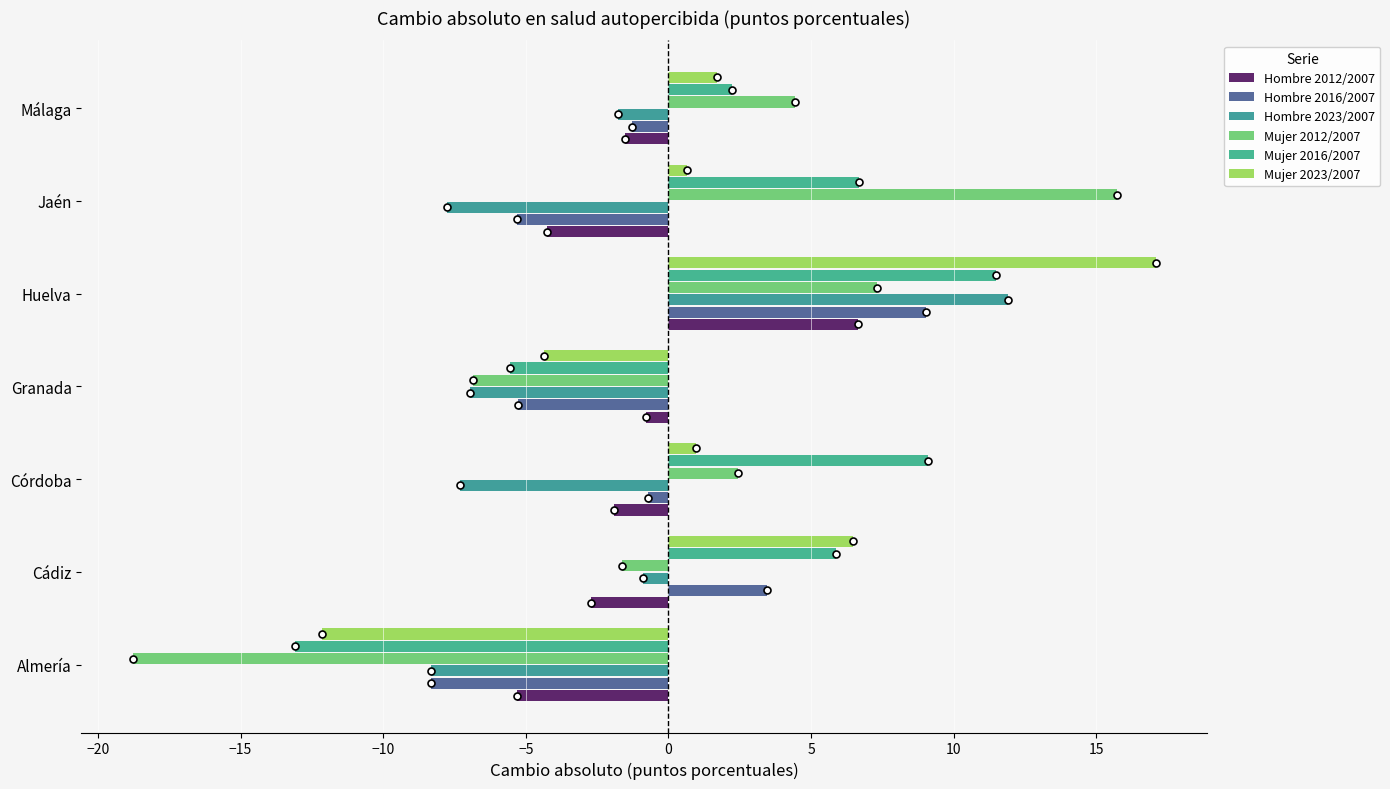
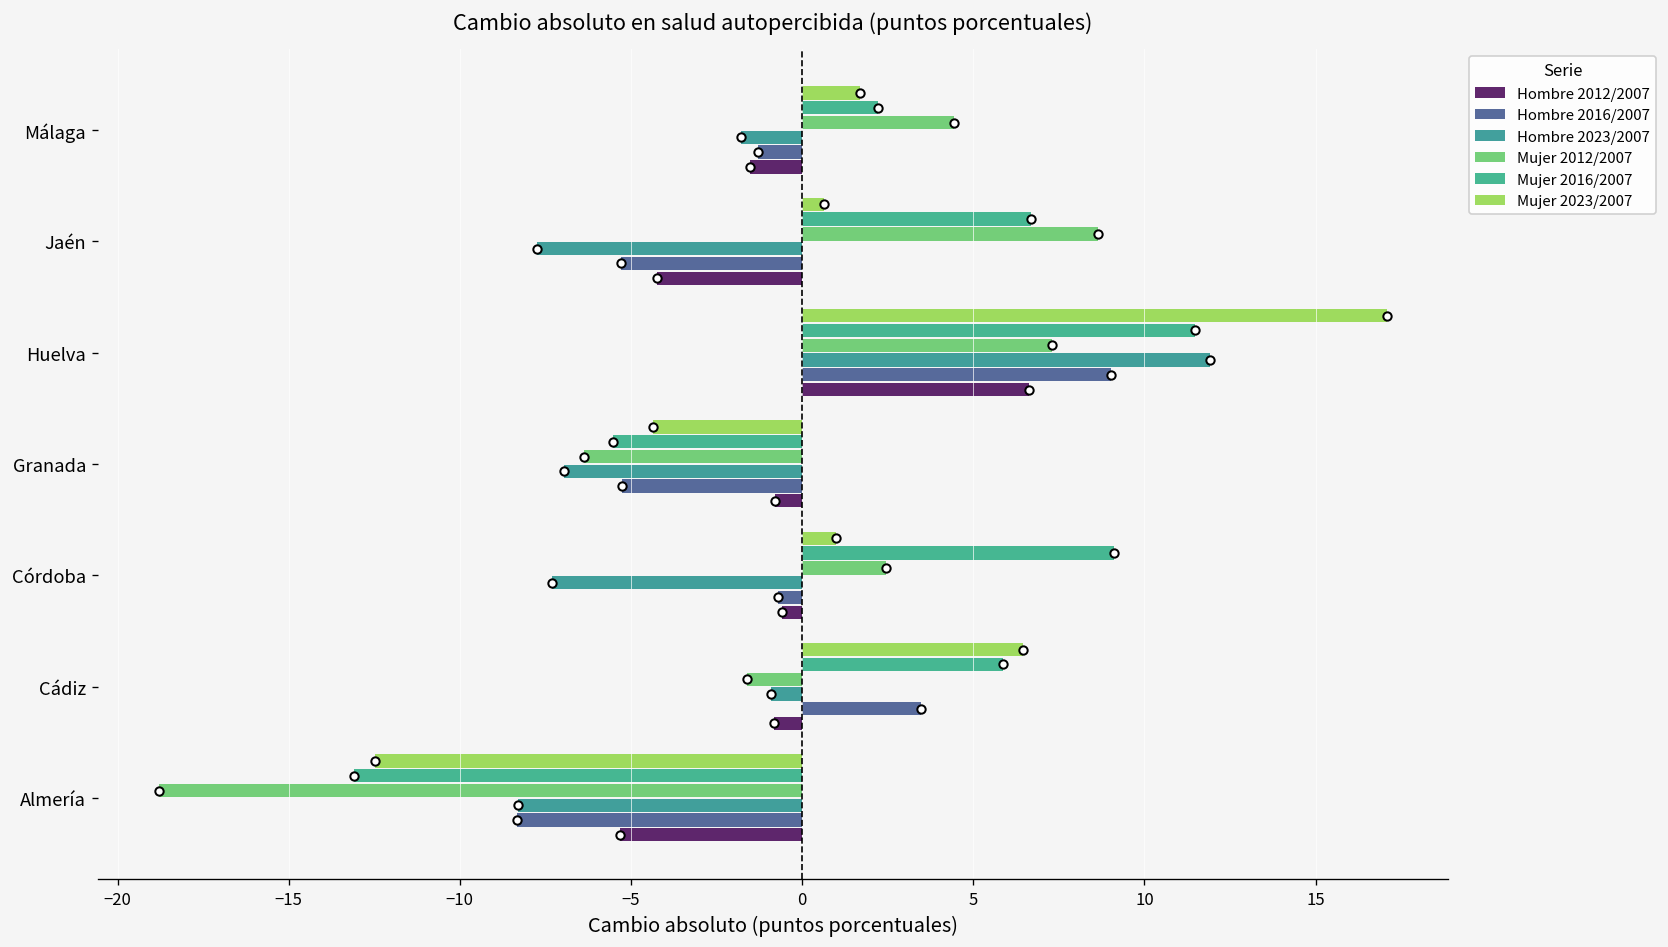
  {
    "Hombre 2012/2007": {
      "Málaga": -1.5,
      "Jaén": -4.2,
      "Huelva": 6.6,
      "Granada": -0.8,
-     "Córdoba": -1.9,
-     "Cádiz": -2.7,
+     "Córdoba": -0.6,
+     "Cádiz": -0.8,
      "Almería": -5.3
    },
    "Hombre 2016/2007": {
      "Málaga": -1.3,
      "Jaén": -5.3,
      "Huelva": 9.0,
      "Granada": -5.3,
      "Córdoba": -0.7,
      "Cádiz": 3.5,
      "Almería": -8.3
    },
    "Mujer 2012/2007": {
      "Málaga": 4.4,
-     "Jaén": 15.7,
+     "Jaén": 8.6,
      "Huelva": 7.3,
-     "Granada": -6.8,
+     "Granada": -6.4,
      "Córdoba": 2.4,
      "Cádiz": -1.6,
      "Almería": -18.8
    },
    "Mujer 2023/2007": {
      "Málaga": 1.7,
      "Jaén": 0.6,
      "Huelva": 17.1,
      "Granada": -4.4,
      "Córdoba": 1.0,
      "Cádiz": 6.5,
-     "Almería": -12.1
+     "Almería": -12.5
    }
  }
